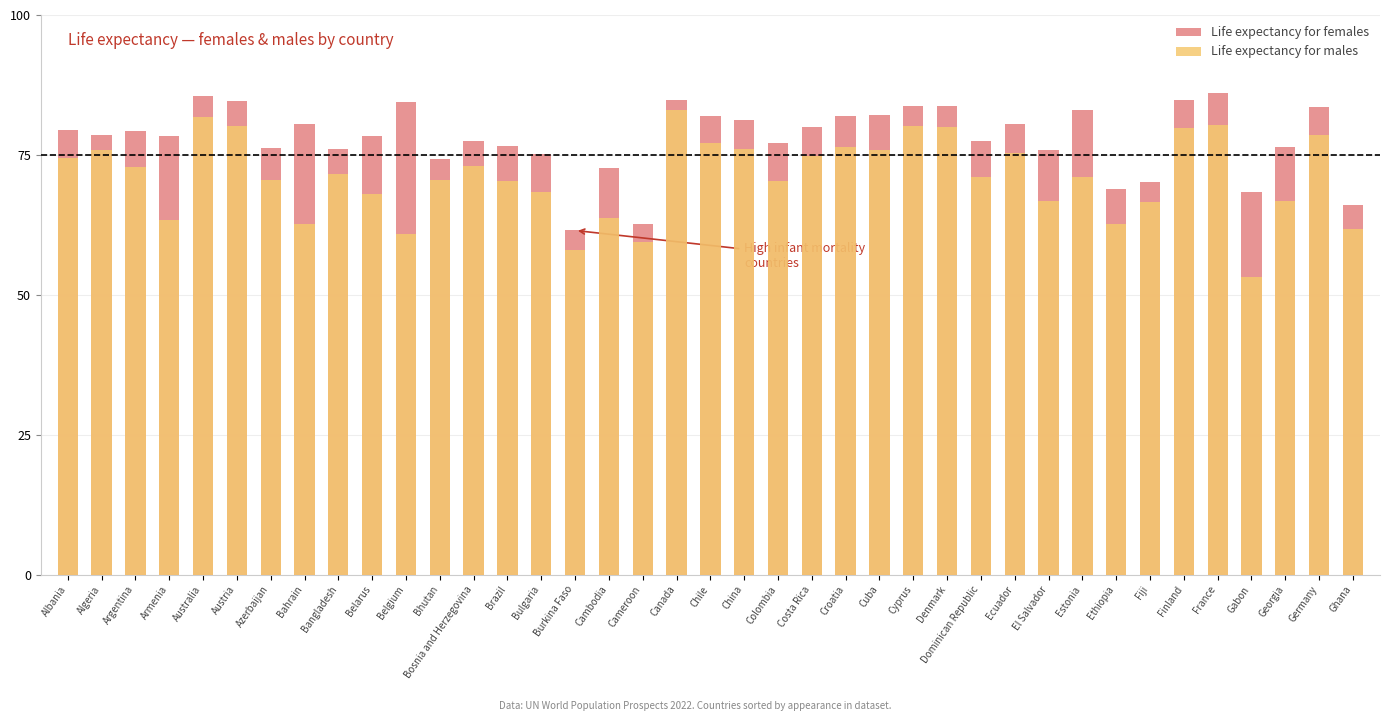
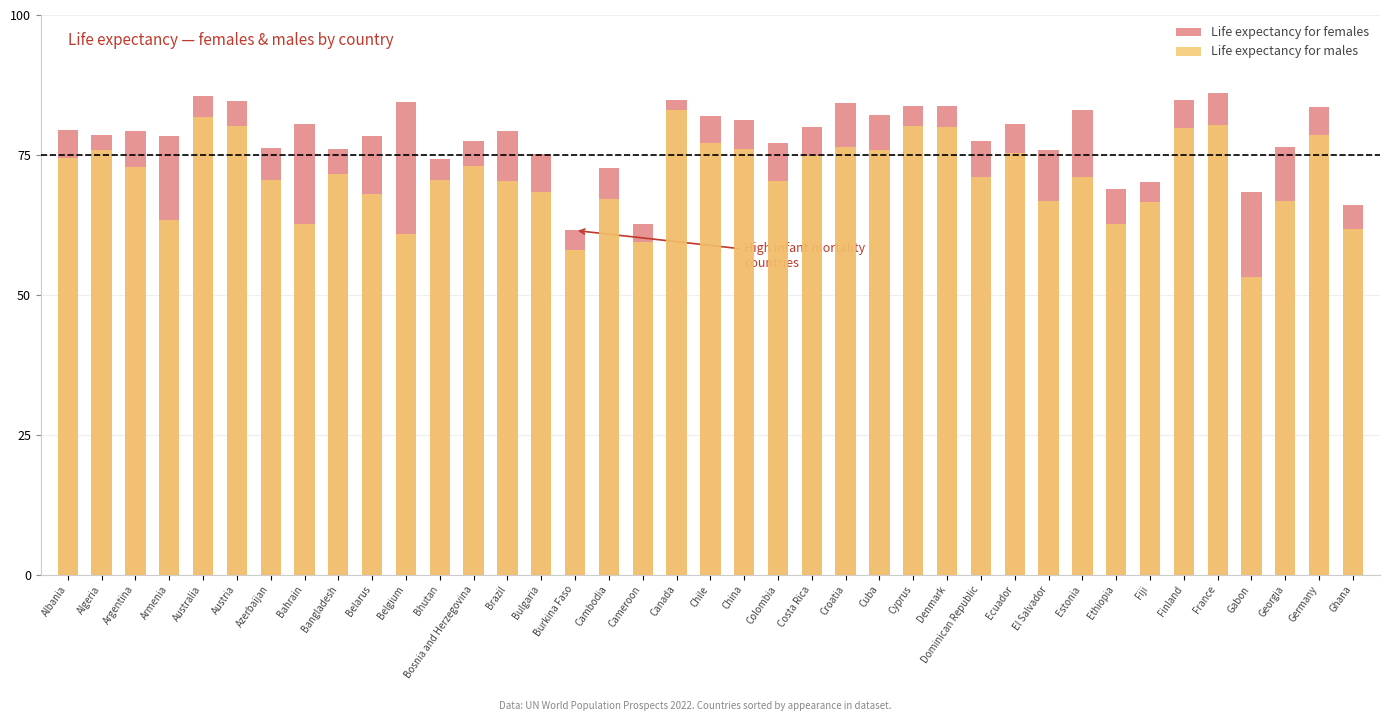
  {
    "Life expectancy for females": {
      "Albania": 80,
      "Algeria": 79,
      "Argentina": 79,
      "Armenia": 78,
      "Australia": 86,
      "Austria": 85,
      "Azerbaijan": 76,
      "Bahrain": 81,
      "Bangladesh": 76,
      "Belarus": 78,
      "Belgium": 84,
      "Bhutan": 74,
      "Bosnia and Herzegovina": 78,
-     "Brazil": 77,
+     "Brazil": 79,
      "Bulgaria": 75,
      "Burkina Faso": 62,
      "Cambodia": 73,
      "Cameroon": 63,
      "Canada": 85,
      "Chile": 82,
      "China": 81,
      "Colombia": 77,
      "Costa Rica": 80,
-     "Croatia": 82,
+     "Croatia": 84,
      "Cuba": 82,
      "Cyprus": 84,
      "Denmark": 84,
      "Dominican Republic": 78,
      "Ecuador": 81,
      "El Salvador": 76,
      "Estonia": 83,
      "Ethiopia": 69,
      "Fiji": 70,
      "Finland": 85,
      "France": 86,
      "Gabon": 68,
      "Georgia": 77,
      "Germany": 84,
      "Ghana": 66
    },
    "Life expectancy for males": {
-     "Cambodia": 64
+     "Cambodia": 67
    }
  }
